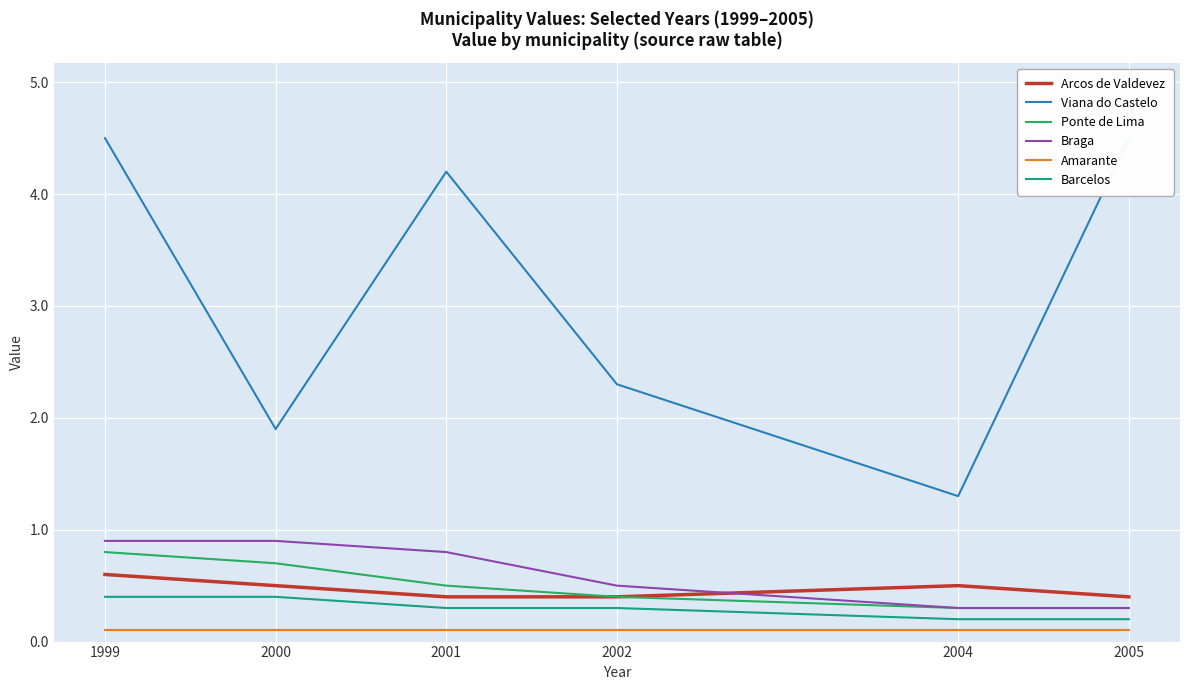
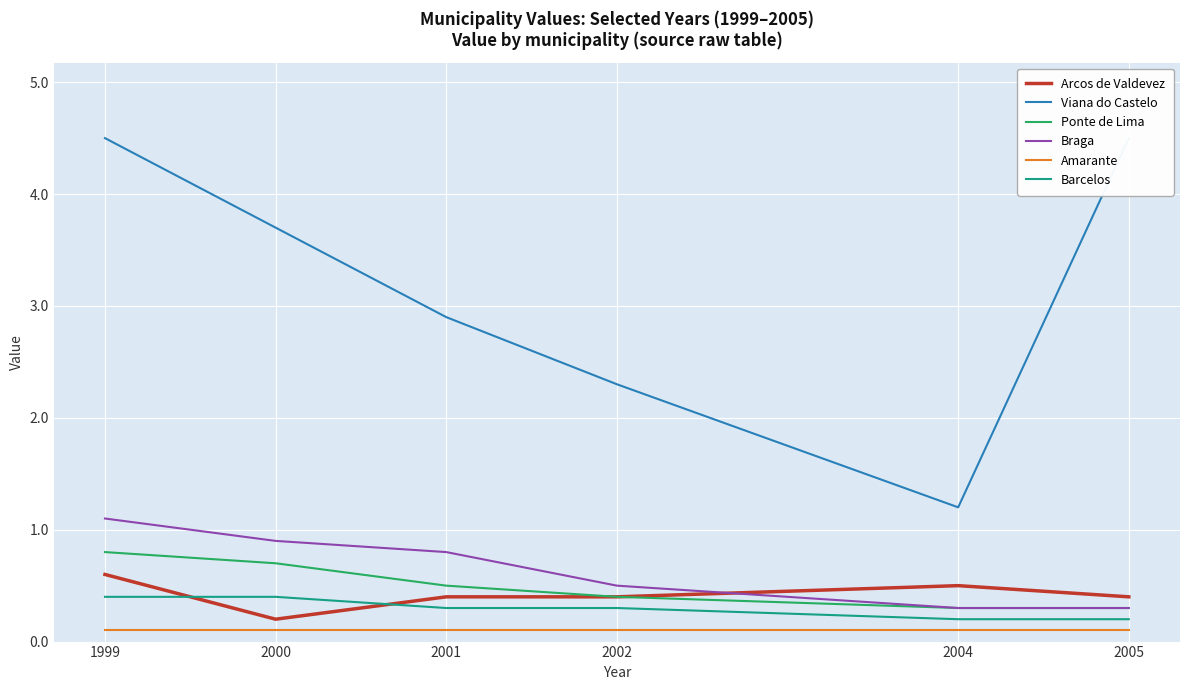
  {
    "Arcos de Valdevez": {
      "1999": 0.6,
-     "2000": 0.5,
+     "2000": 0.2,
      "2001": 0.4,
      "2004": 0.5,
      "2005": 0.4
    },
    "Viana do Castelo": {
      "1999": 4.5,
-     "2000": 1.9,
-     "2001": 4.2,
+     "2000": 3.7,
+     "2001": 2.9,
      "2002": 2.3,
-     "2004": 1.3
+     "2004": 1.2
    },
    "Braga": {
-     "1999": 0.9,
+     "1999": 1.1,
      "2000": 0.9,
      "2001": 0.8,
      "2002": 0.5
    },
    "Amarante": {
      "1999": 0.1,
      "2000": 0.1,
      "2001": 0.1,
      "2002": 0.1,
      "2004": 0.1,
      "2005": 0.1
    }
  }
